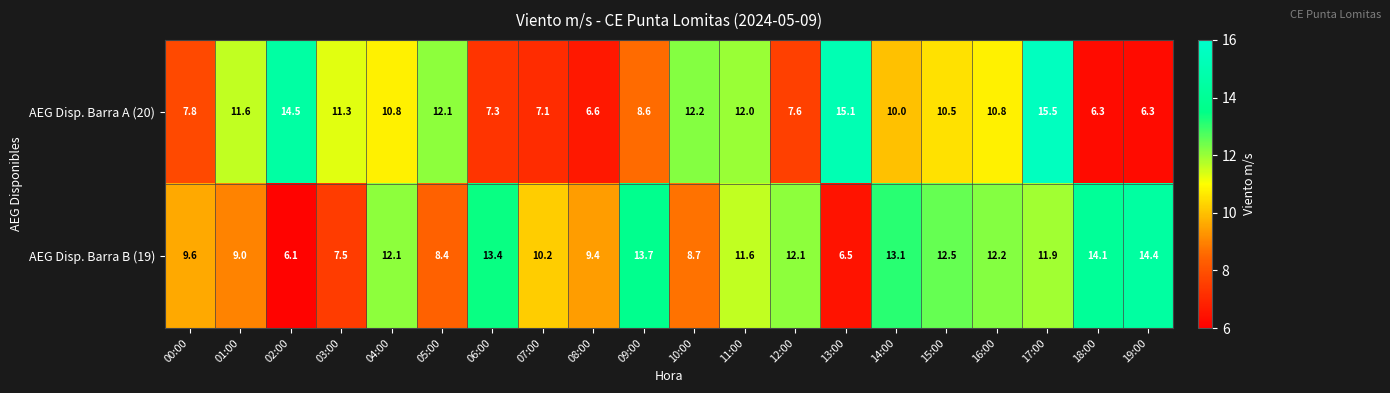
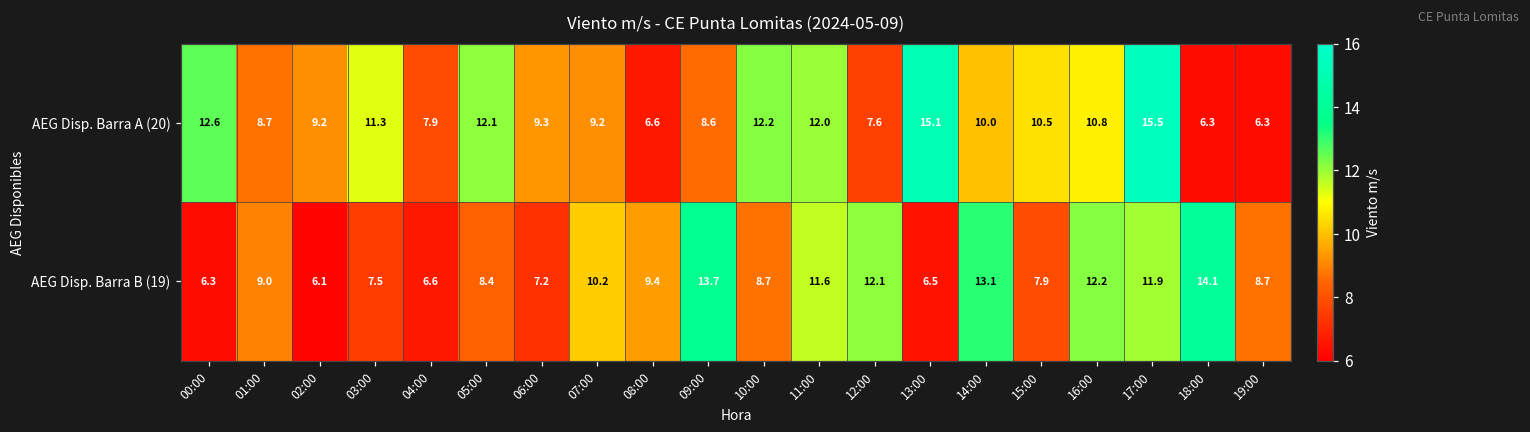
  {
    "AEG Disp. Barra A (20)": {
-     "00:00": 7.8,
-     "01:00": 11.6,
-     "02:00": 14.5,
+     "00:00": 12.6,
+     "01:00": 8.7,
+     "02:00": 9.2,
      "03:00": 11.3,
-     "04:00": 10.8,
+     "04:00": 7.9,
      "05:00": 12.1,
-     "06:00": 7.3,
-     "07:00": 7.1,
+     "06:00": 9.3,
+     "07:00": 9.2,
      "08:00": 6.6,
      "09:00": 8.6,
      "10:00": 12.2,
      "11:00": 12.0,
      "12:00": 7.6,
      "13:00": 15.1,
      "14:00": 10.0,
      "15:00": 10.5,
      "16:00": 10.8,
      "17:00": 15.5,
      "18:00": 6.3,
      "19:00": 6.3
    },
    "AEG Disp. Barra B (19)": {
-     "00:00": 9.6,
+     "00:00": 6.3,
      "01:00": 9.0,
      "02:00": 6.1,
      "03:00": 7.5,
-     "04:00": 12.1,
+     "04:00": 6.6,
      "05:00": 8.4,
-     "06:00": 13.4,
+     "06:00": 7.2,
      "07:00": 10.2,
      "08:00": 9.4,
      "09:00": 13.7,
      "10:00": 8.7,
      "11:00": 11.6,
      "12:00": 12.1,
      "13:00": 6.5,
      "14:00": 13.1,
-     "15:00": 12.5,
+     "15:00": 7.9,
      "16:00": 12.2,
      "17:00": 11.9,
      "18:00": 14.1,
-     "19:00": 14.4
+     "19:00": 8.7
    }
  }
